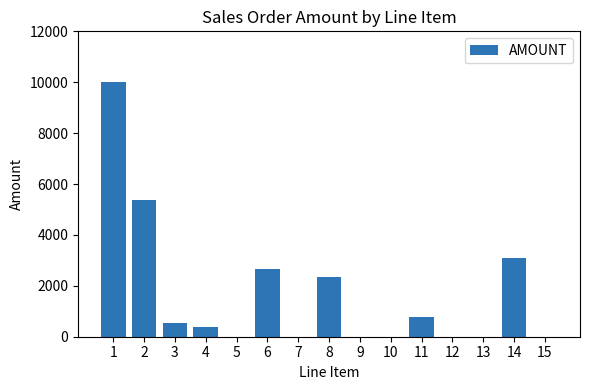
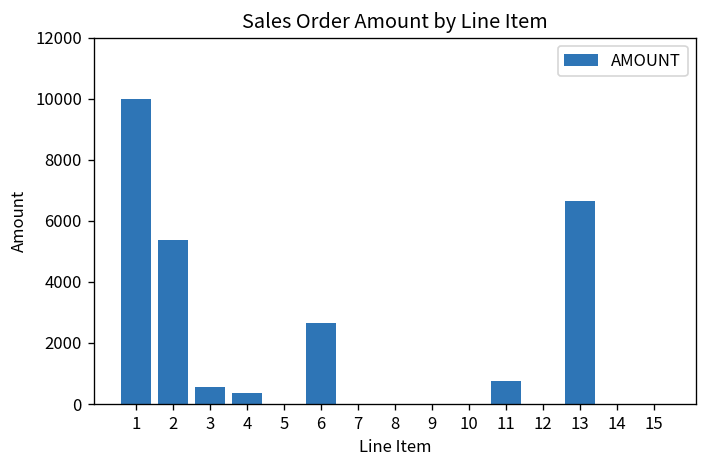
  {
    "1": 10000,
    "2": 5400,
    "3": 500,
    "4": 400,
    "5": 0,
    "6": 2600,
    "7": 0,
-   "8": 2300,
+   "8": 0,
    "9": 0,
    "10": 0,
    "11": 800,
    "12": 0,
-   "13": 0,
-   "14": 3100,
+   "13": 6700,
+   "14": 0,
    "15": 0
  }
